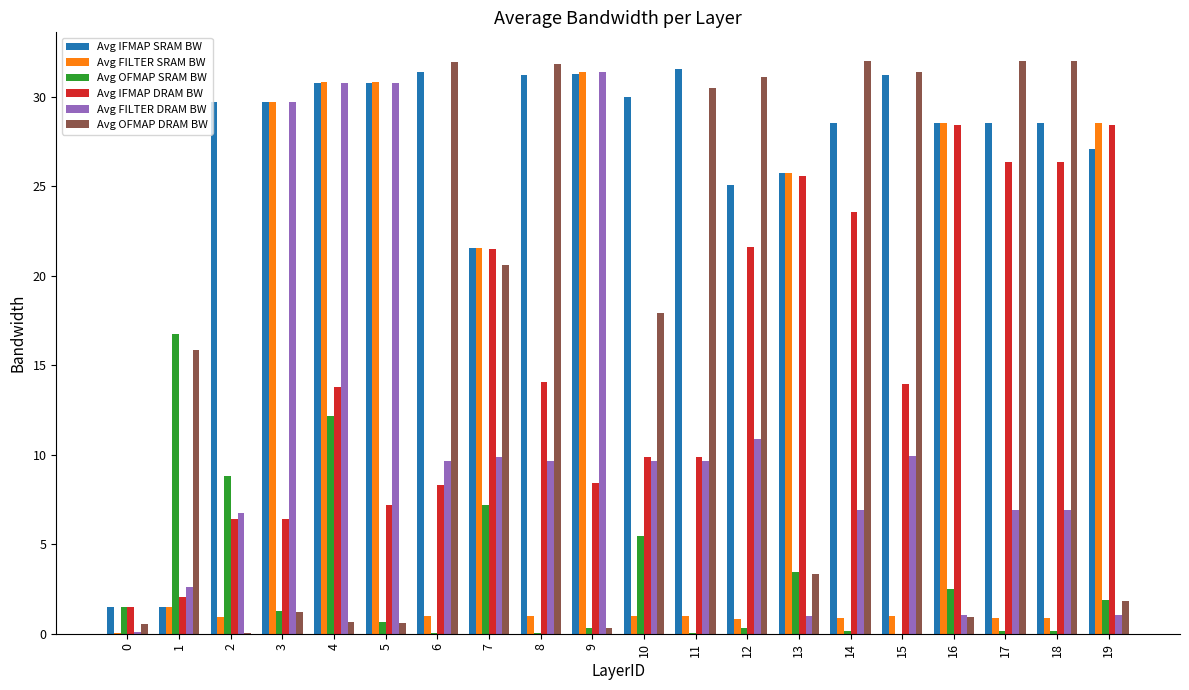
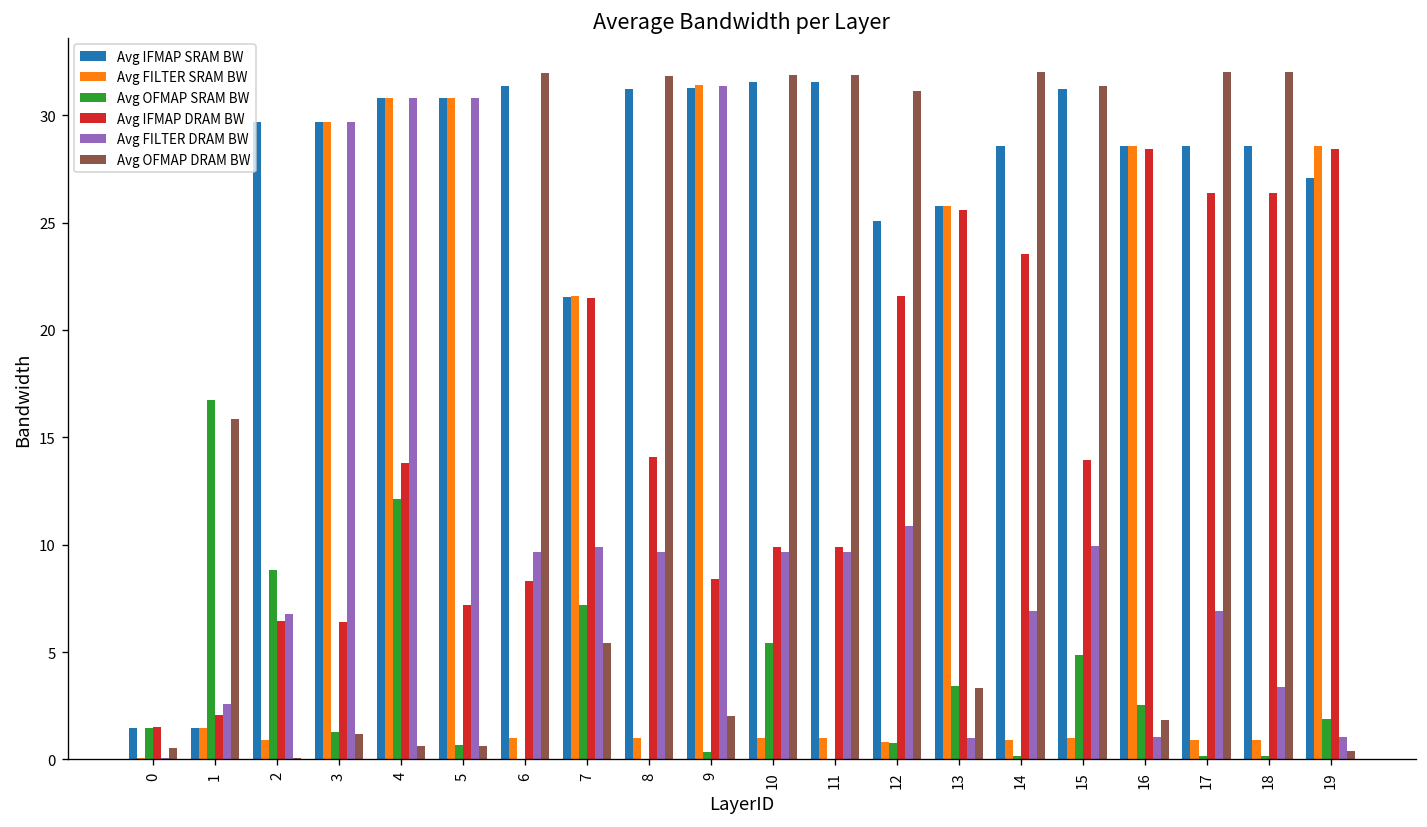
  {
    "Avg IFMAP SRAM BW": {
      "0": 1.5,
      "1": 1.5,
      "2": 29.7,
      "3": 29.7,
      "4": 30.8,
      "5": 30.8,
      "6": 31.4,
      "7": 21.5,
      "8": 31.2,
      "9": 31.3,
-     "10": 30.0,
+     "10": 31.6,
      "11": 31.6,
      "12": 25.1,
      "13": 25.8,
      "14": 28.5,
      "15": 31.2,
      "16": 28.5,
      "17": 28.5,
      "18": 28.5,
      "19": 27.1
    },
    "Avg FILTER SRAM BW": {
      "1": 1.5,
      "2": 0.9,
      "3": 29.7,
      "4": 30.8,
      "5": 30.8,
      "6": 1.0,
      "7": 21.6,
      "8": 1.0,
      "9": 31.4,
      "10": 1.0,
      "11": 1.0,
      "12": 0.8,
      "13": 25.8,
      "14": 0.9,
      "15": 1.0,
      "16": 28.5,
      "17": 0.9,
      "18": 0.9,
      "19": 28.5
    },
    "Avg OFMAP SRAM BW": {
      "0": 1.5,
      "1": 16.7,
      "2": 8.8,
      "3": 1.3,
      "4": 12.1,
      "5": 0.7,
      "7": 7.2,
      "9": 0.3,
      "10": 5.4,
-     "12": 0.3,
+     "12": 0.7,
      "13": 3.4,
      "14": 0.2,
-     "15": 0.0,
+     "15": 4.8,
      "16": 2.5,
      "17": 0.2,
      "18": 0.2,
      "19": 1.9
    },
    "Avg IFMAP DRAM BW": {
      "0": 1.5,
      "1": 2.1,
      "2": 6.4,
      "3": 6.4,
      "4": 13.8,
      "5": 7.2,
      "6": 8.3,
      "7": 21.5,
      "8": 14.1,
      "9": 8.4,
      "10": 9.9,
      "11": 9.9,
      "12": 21.6,
      "13": 25.6,
      "14": 23.5,
      "15": 13.9,
      "16": 28.4,
      "17": 26.4,
      "18": 26.4,
      "19": 28.4
    },
    "Avg FILTER DRAM BW": {
      "1": 2.6,
      "2": 6.8,
      "3": 29.7,
      "4": 30.8,
      "5": 30.8,
      "6": 9.6,
      "7": 9.9,
      "8": 9.6,
      "9": 31.4,
      "10": 9.7,
      "11": 9.7,
      "12": 10.9,
      "13": 1.0,
      "14": 6.9,
      "15": 9.9,
      "16": 1.1,
      "17": 6.9,
-     "18": 6.9,
+     "18": 3.4,
      "19": 1.1
    },
    "Avg OFMAP DRAM BW": {
      "0": 0.5,
      "1": 15.9,
      "3": 1.2,
      "4": 0.6,
      "5": 0.6,
      "6": 32.0,
-     "7": 20.6,
+     "7": 5.4,
      "8": 31.8,
-     "9": 0.3,
-     "10": 17.9,
-     "11": 30.5,
+     "9": 2.0,
+     "10": 31.9,
+     "11": 31.9,
      "12": 31.1,
      "13": 3.3,
      "14": 32.0,
      "15": 31.4,
-     "16": 1.0,
+     "16": 1.9,
      "17": 32.0,
      "18": 32.0,
-     "19": 1.9
+     "19": 0.4
    }
  }
